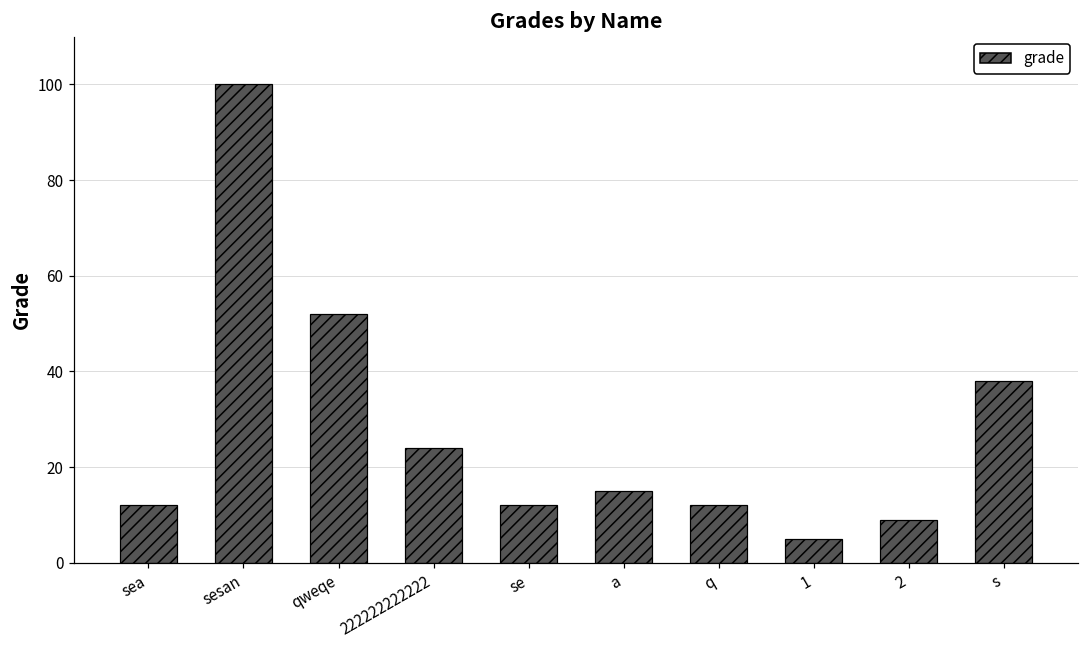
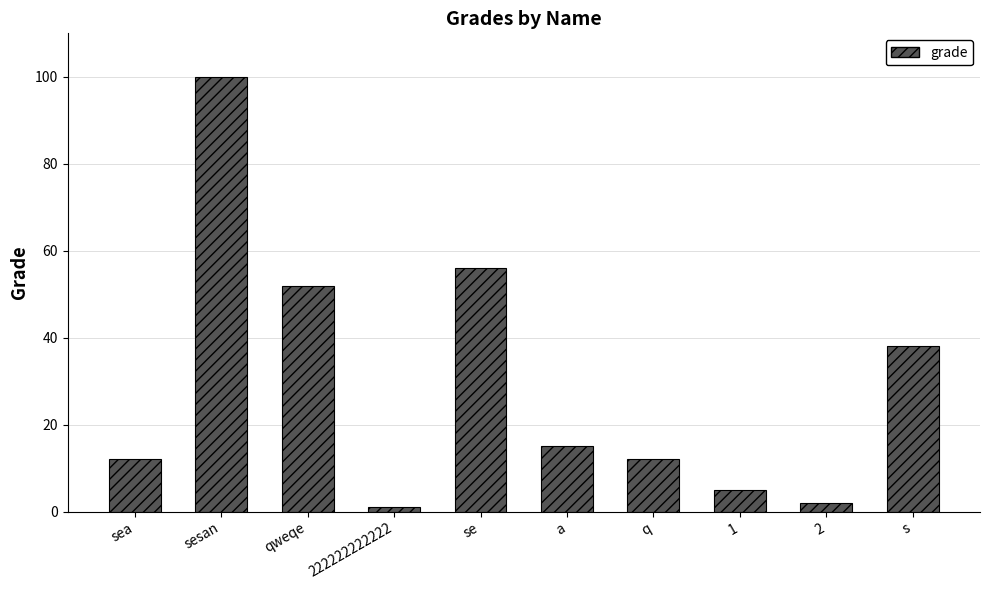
  {
    "sea": 12,
    "sesan": 100,
    "qweqe": 52,
-   "222222222222": 24,
-   "se": 12,
+   "222222222222": 1,
+   "se": 56,
    "a": 15,
    "q": 12,
    "1": 5,
-   "2": 9,
+   "2": 2,
    "s": 38
  }
